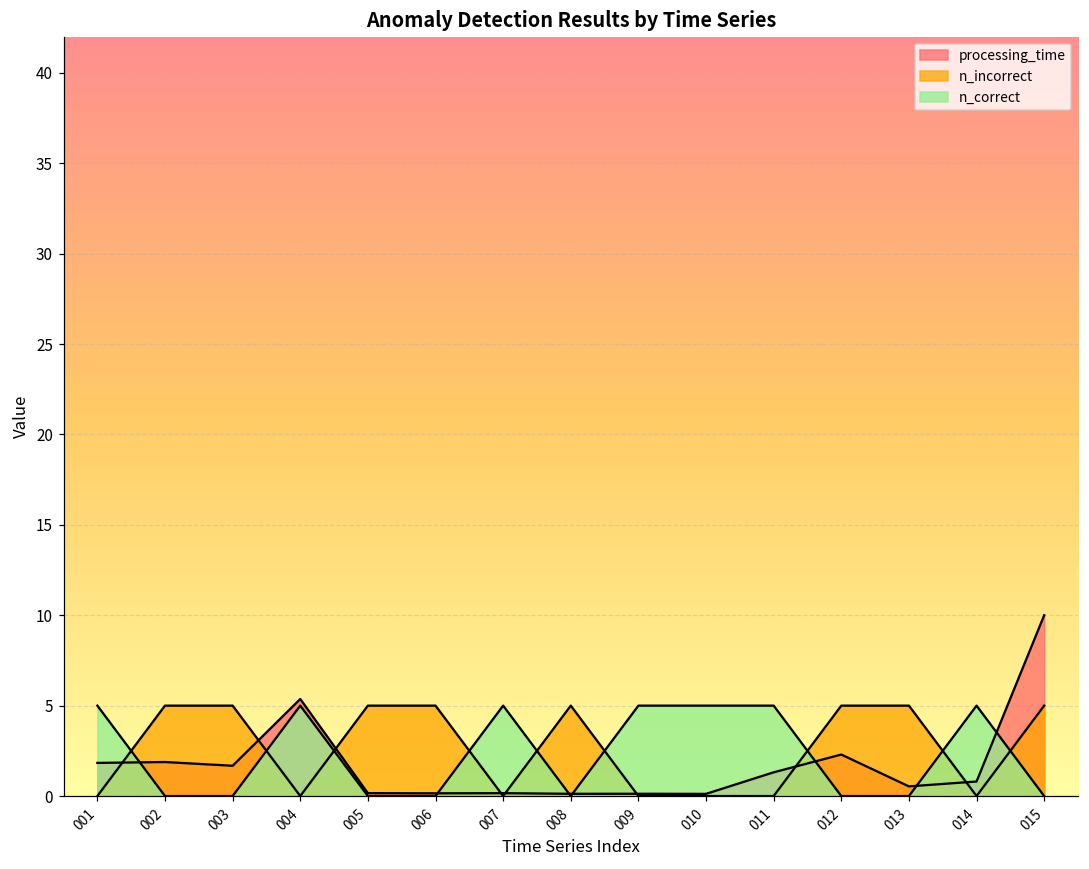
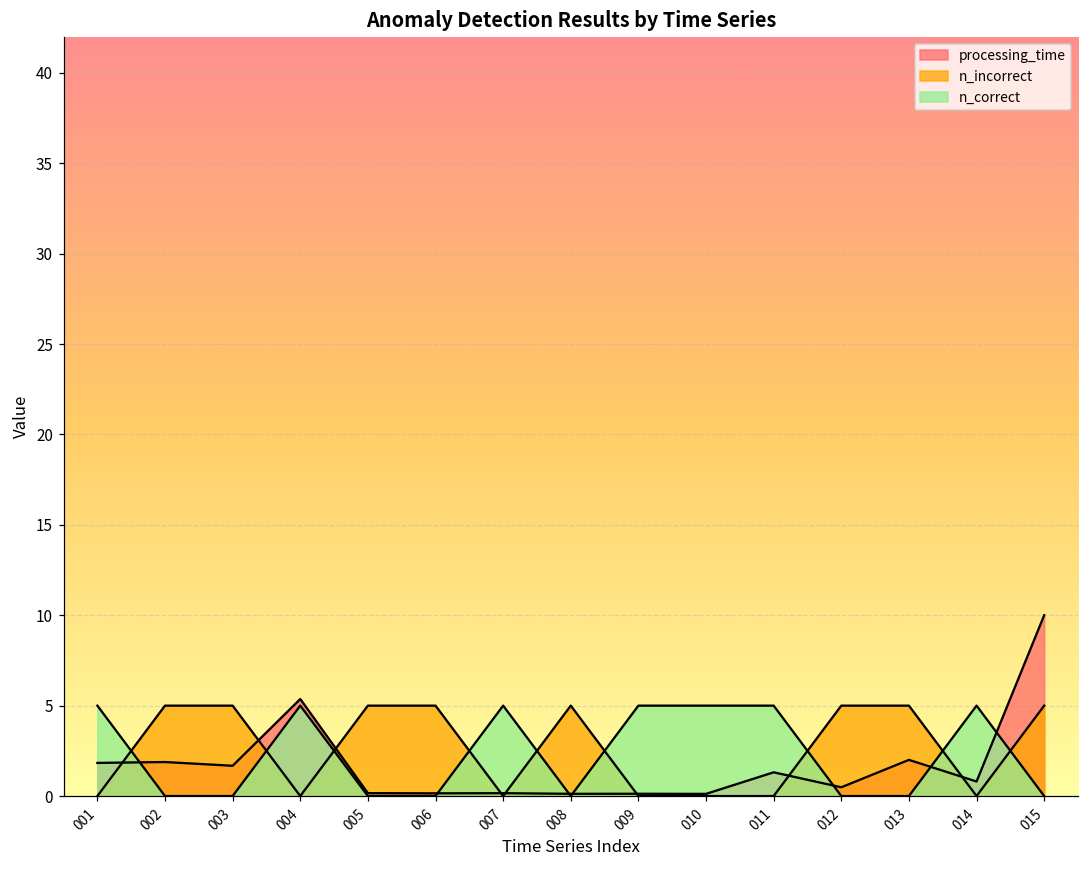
  {
    "processing_time": {
      "001": 1.8,
      "002": 1.9,
      "003": 1.7,
      "004": 5.4,
      "005": 0.2,
      "007": 0.2,
      "011": 1.3,
-     "012": 2.3,
-     "013": 0.5,
+     "012": 0.5,
+     "013": 2.0,
      "014": 0.8,
      "015": 10.0
    },
    "n_incorrect": {
      "001": 0.0,
      "002": 5.0,
      "003": 5.0,
      "004": 0.0,
      "005": 5.0,
      "006": 5.0,
      "007": 0.0,
      "008": 5.0,
      "011": 0.0,
      "012": 5.0,
      "013": 5.0,
      "014": 0.0,
      "015": 5.0
    },
    "n_correct": {
      "001": 5.0,
      "002": 0.0,
      "003": 0.0,
      "004": 5.0,
      "005": 0.0,
      "007": 5.0,
      "009": 5.0,
      "010": 5.0,
      "011": 5.0,
      "012": 0.0,
      "013": 0.0,
      "014": 5.0,
      "015": 0.0
    }
  }
